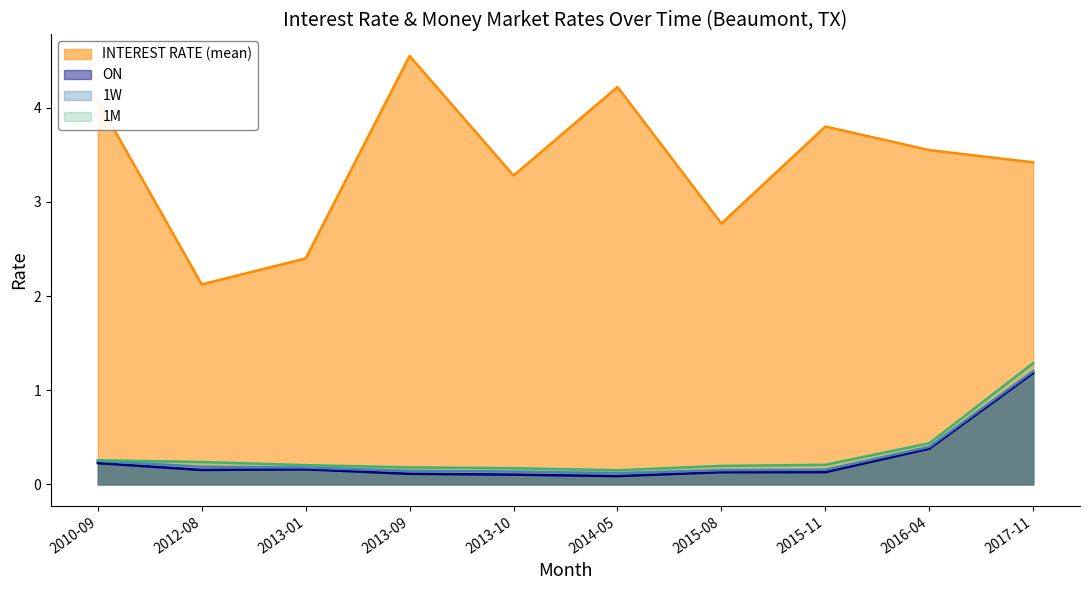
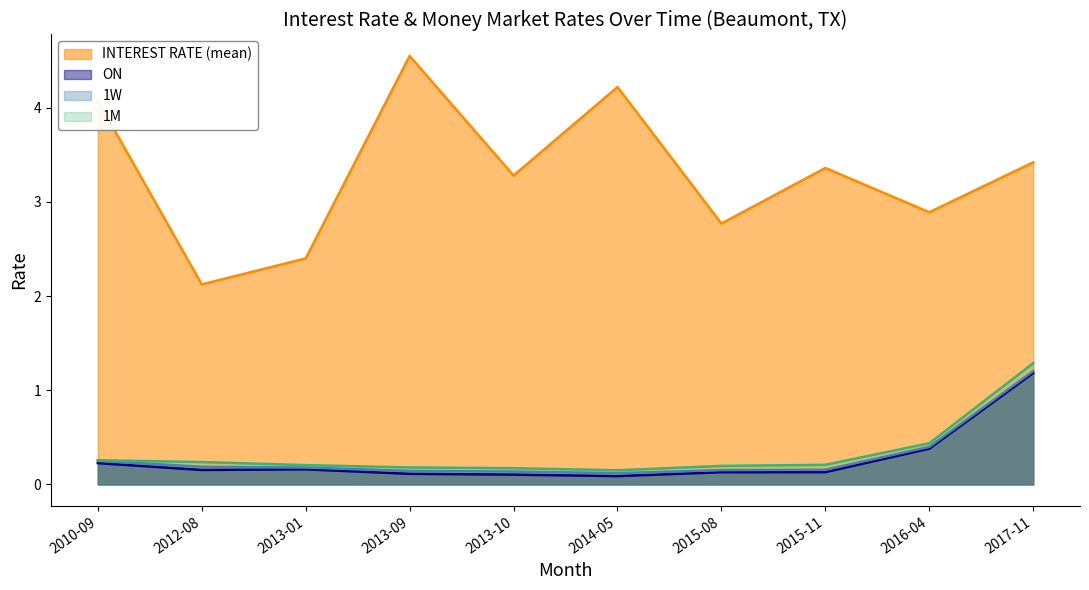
  {
    "INTEREST RATE (mean)": {
      "2012-08": 2.1,
      "2013-01": 2.4,
      "2013-09": 4.6,
      "2013-10": 3.3,
      "2014-05": 4.2,
      "2015-08": 2.8,
-     "2015-11": 3.8,
-     "2016-04": 3.6,
+     "2015-11": 3.4,
+     "2016-04": 2.9,
      "2017-11": 3.4
    },
    "ON": {
      "2012-08": 0.2,
      "2013-09": 0.1,
      "2013-10": 0.1,
      "2014-05": 0.1
    }
  }
